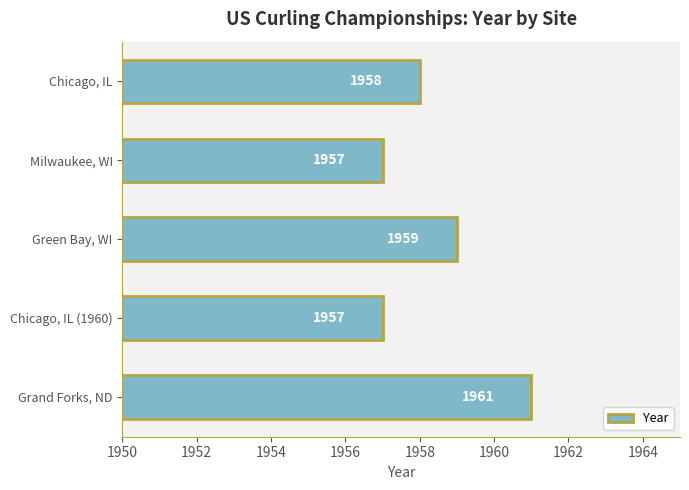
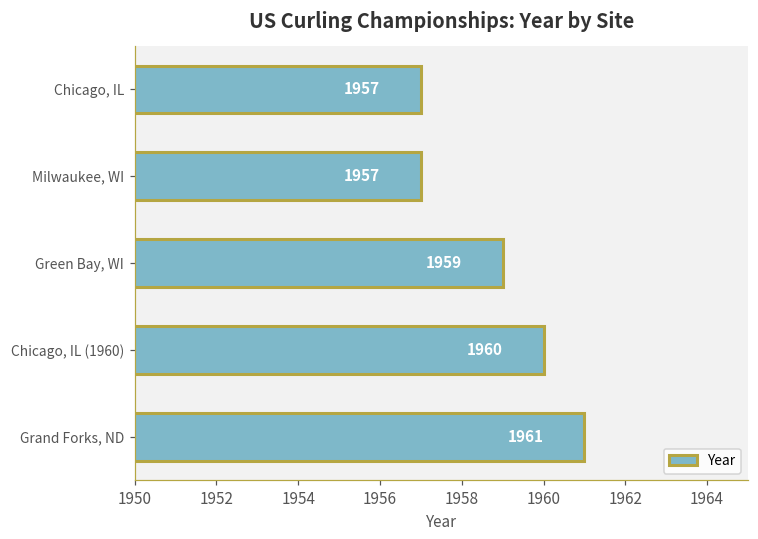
  {
-   "Chicago, IL": 1958,
+   "Chicago, IL": 1957,
    "Milwaukee, WI": 1957,
    "Green Bay, WI": 1959,
-   "Chicago, IL (1960)": 1957,
+   "Chicago, IL (1960)": 1960,
    "Grand Forks, ND": 1961
  }
